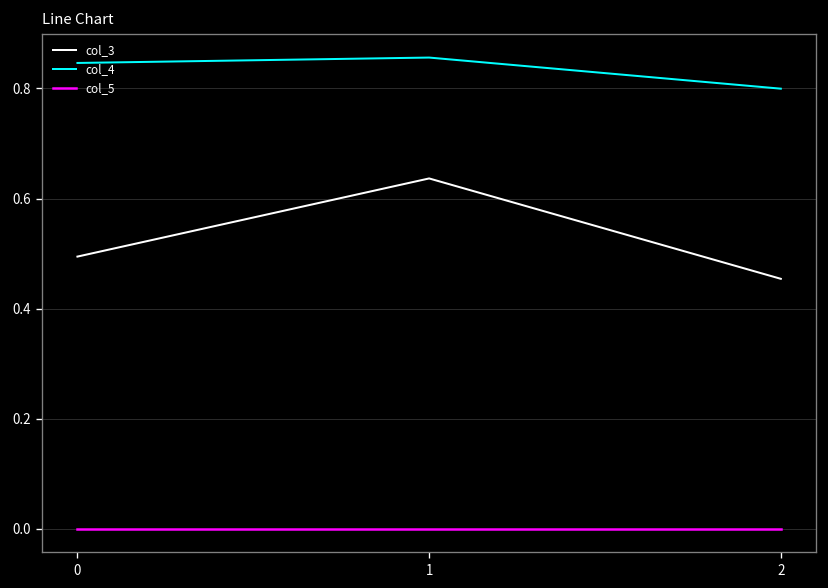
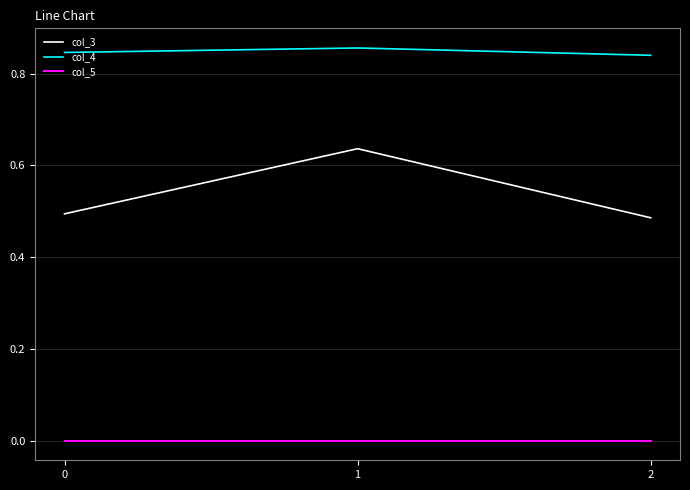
  {
    "col_3": {
      "0": 0.49,
      "1": 0.64,
-     "2": 0.45
+     "2": 0.49
    },
    "col_4": {
      "1": 0.86,
-     "2": 0.80
+     "2": 0.84
    },
    "col_5": {
      "0": 0.00,
      "1": 0.00,
      "2": 0.00
    }
  }
